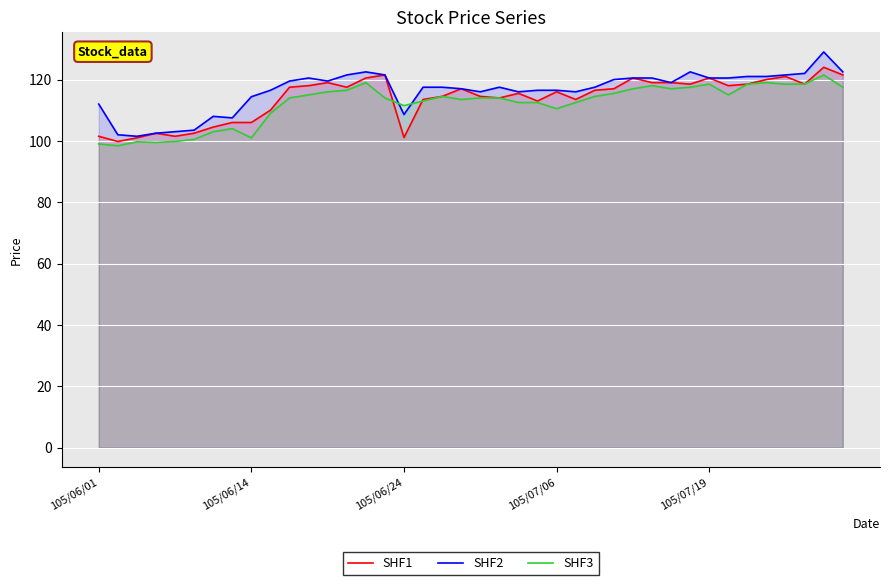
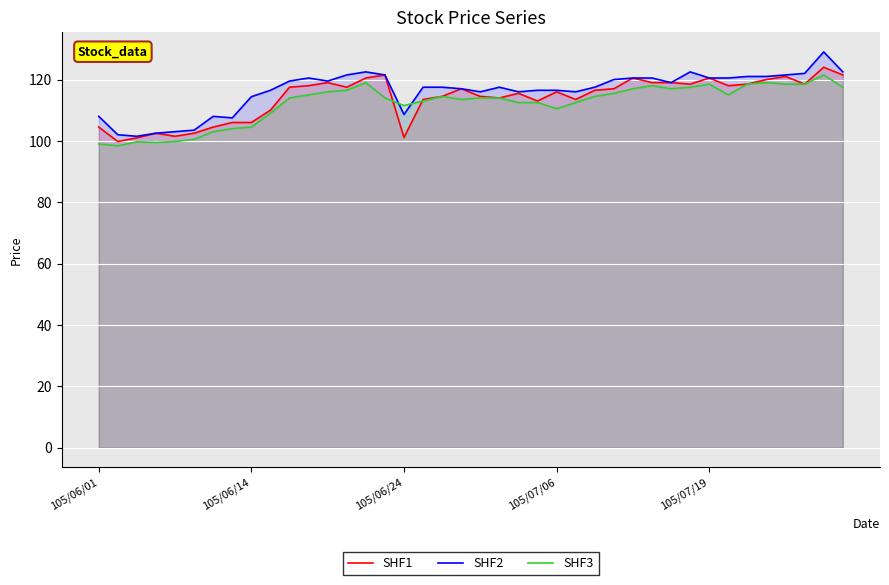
  {
    "SHF1": {
-     "105/06/01": 102,
+     "105/06/01": 105,
      "105/06/14": 106,
      "105/06/24": 101
    },
    "SHF2": {
-     "105/06/01": 112,
+     "105/06/01": 108,
      "105/06/14": 114,
      "105/06/24": 109
    },
    "SHF3": {
      "105/06/01": 99,
-     "105/06/14": 101,
+     "105/06/14": 105,
      "105/06/24": 112,
      "105/07/06": 111,
      "105/07/19": 119
    }
  }
